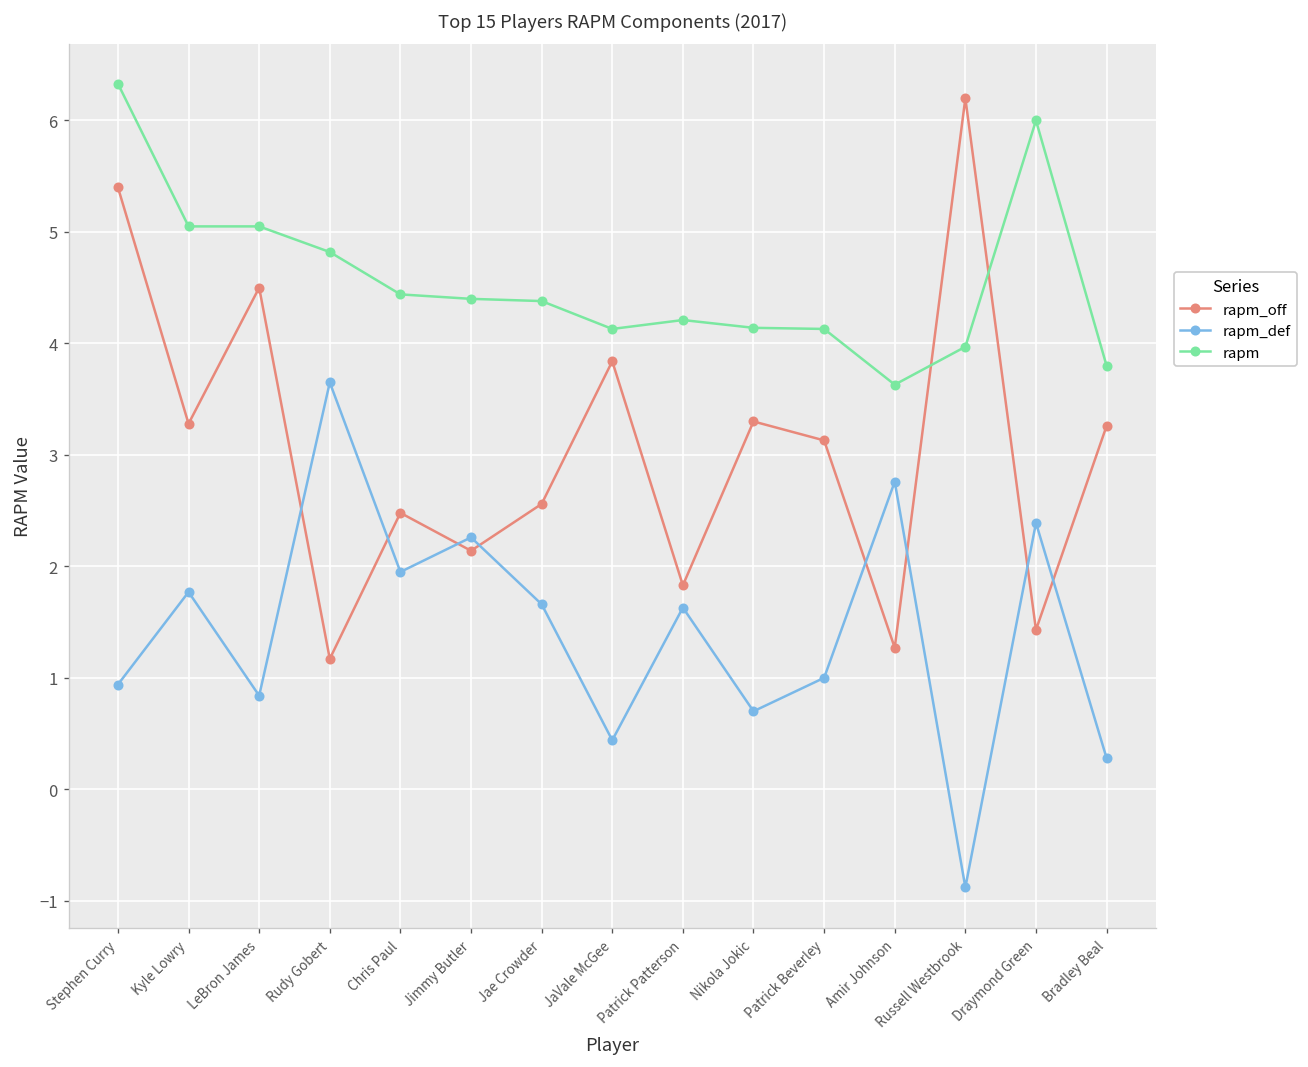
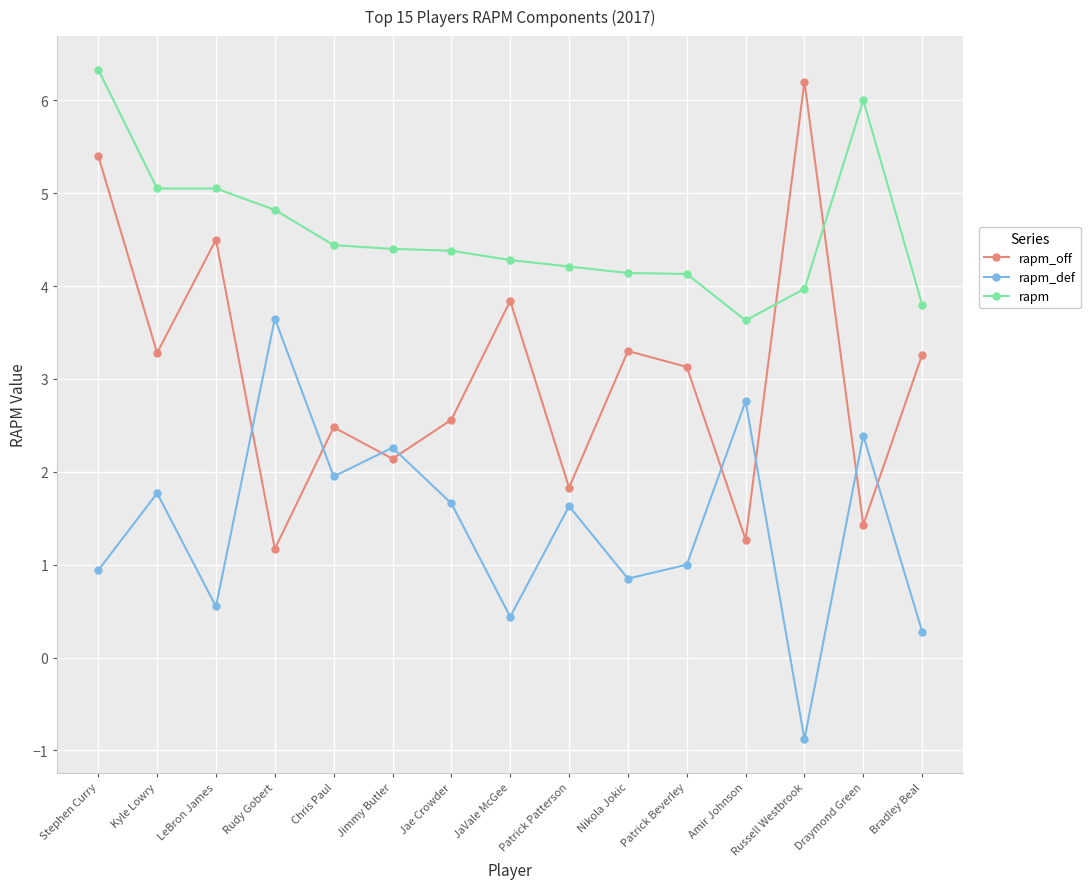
  {
    "rapm_off": {
      "Stephen Curry": 5.4,
      "Kyle Lowry": 3.3,
      "LeBron James": 4.5,
      "Rudy Gobert": 1.2,
      "Chris Paul": 2.5,
      "Jimmy Butler": 2.1,
      "Jae Crowder": 2.6,
      "JaVale McGee": 3.8,
      "Patrick Patterson": 1.8,
      "Nikola Jokic": 3.3,
      "Patrick Beverley": 3.1,
      "Amir Johnson": 1.3,
      "Russell Westbrook": 6.2,
      "Draymond Green": 1.4,
      "Bradley Beal": 3.3
    },
    "rapm_def": {
      "Stephen Curry": 0.9,
      "Kyle Lowry": 1.8,
-     "LeBron James": 0.8,
+     "LeBron James": 0.6,
      "Rudy Gobert": 3.7,
      "Chris Paul": 2.0,
      "Jimmy Butler": 2.3,
      "Jae Crowder": 1.7,
      "JaVale McGee": 0.4,
      "Patrick Patterson": 1.6,
-     "Nikola Jokic": 0.7,
+     "Nikola Jokic": 0.9,
      "Patrick Beverley": 1.0,
      "Amir Johnson": 2.8,
      "Russell Westbrook": -0.9,
      "Draymond Green": 2.4,
      "Bradley Beal": 0.3
    },
    "rapm": {
      "Stephen Curry": 6.3,
      "Kyle Lowry": 5.1,
      "LeBron James": 5.1,
      "Rudy Gobert": 4.8,
      "Chris Paul": 4.4,
      "Jimmy Butler": 4.4,
      "Jae Crowder": 4.4,
-     "JaVale McGee": 4.1,
+     "JaVale McGee": 4.3,
      "Patrick Patterson": 4.2,
      "Nikola Jokic": 4.1,
      "Patrick Beverley": 4.1,
      "Amir Johnson": 3.6,
      "Russell Westbrook": 4.0,
      "Draymond Green": 6.0,
      "Bradley Beal": 3.8
    }
  }
